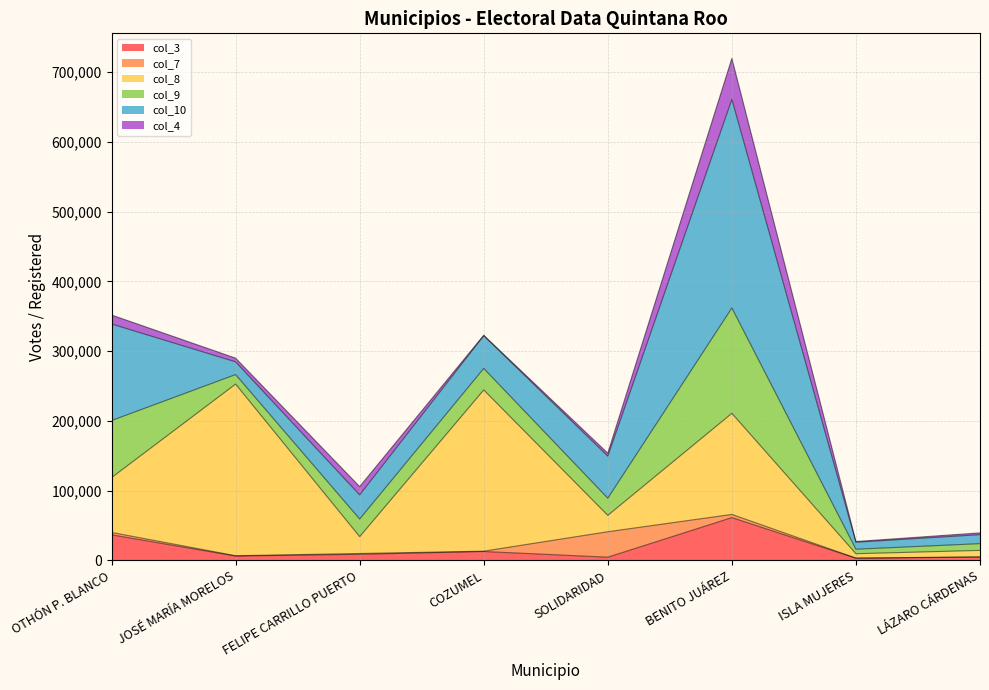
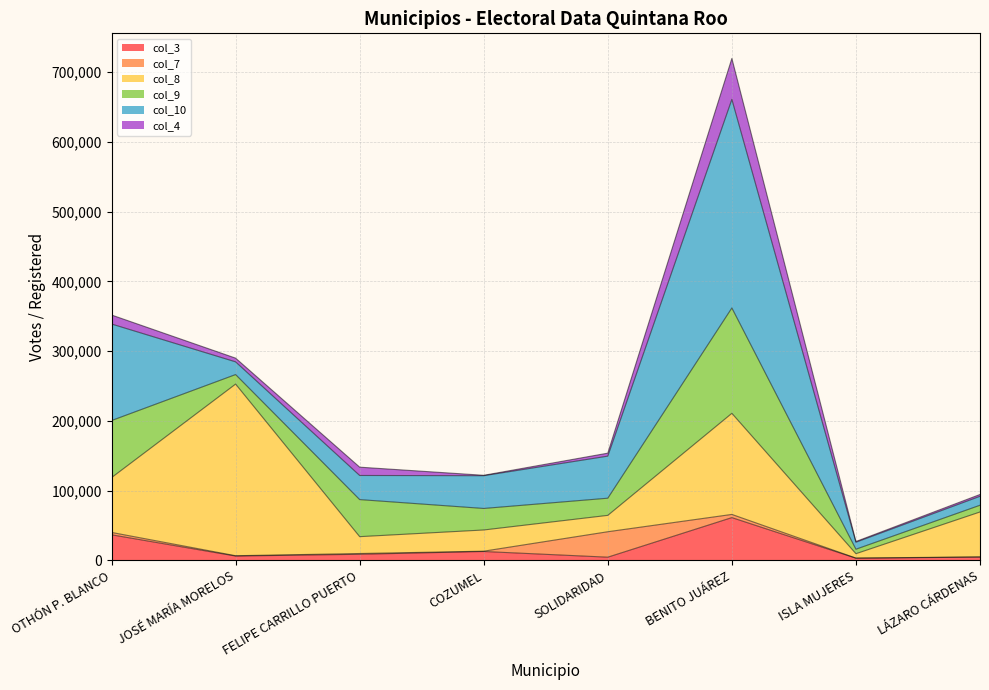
  {
    "col_3": {
      "SOLIDARIDAD": "0",
      "BENITO JUÁREZ": "60,000"
    },
    "col_7": {
      "SOLIDARIDAD": "40,000",
      "BENITO JUÁREZ": "0"
    },
    "col_8": {
      "OTHÓN P. BLANCO": "80,000",
      "JOSÉ MARÍA MORELOS": "250,000",
      "FELIPE CARRILLO PUERTO": "20,000",
-     "COZUMEL": "230,000",
+     "COZUMEL": "30,000",
      "SOLIDARIDAD": "20,000",
      "BENITO JUÁREZ": "140,000",
      "ISLA MUJERES": "10,000",
-     "LÁZARO CÁRDENAS": "10,000"
+     "LÁZARO CÁRDENAS": "60,000"
    },
    "col_9": {
      "OTHÓN P. BLANCO": "80,000",
      "JOSÉ MARÍA MORELOS": "10,000",
-     "FELIPE CARRILLO PUERTO": "30,000",
+     "FELIPE CARRILLO PUERTO": "50,000",
      "COZUMEL": "30,000",
      "SOLIDARIDAD": "20,000",
      "BENITO JUÁREZ": "150,000",
      "ISLA MUJERES": "10,000",
      "LÁZARO CÁRDENAS": "10,000"
    },
    "col_10": {
      "OTHÓN P. BLANCO": "140,000",
      "JOSÉ MARÍA MORELOS": "20,000",
      "FELIPE CARRILLO PUERTO": "30,000",
      "SOLIDARIDAD": "60,000",
      "BENITO JUÁREZ": "300,000"
    },
    "col_4": {
      "OTHÓN P. BLANCO": "10,000",
      "JOSÉ MARÍA MORELOS": "10,000",
      "FELIPE CARRILLO PUERTO": "10,000",
      "SOLIDARIDAD": "0",
      "BENITO JUÁREZ": "60,000"
    }
  }
